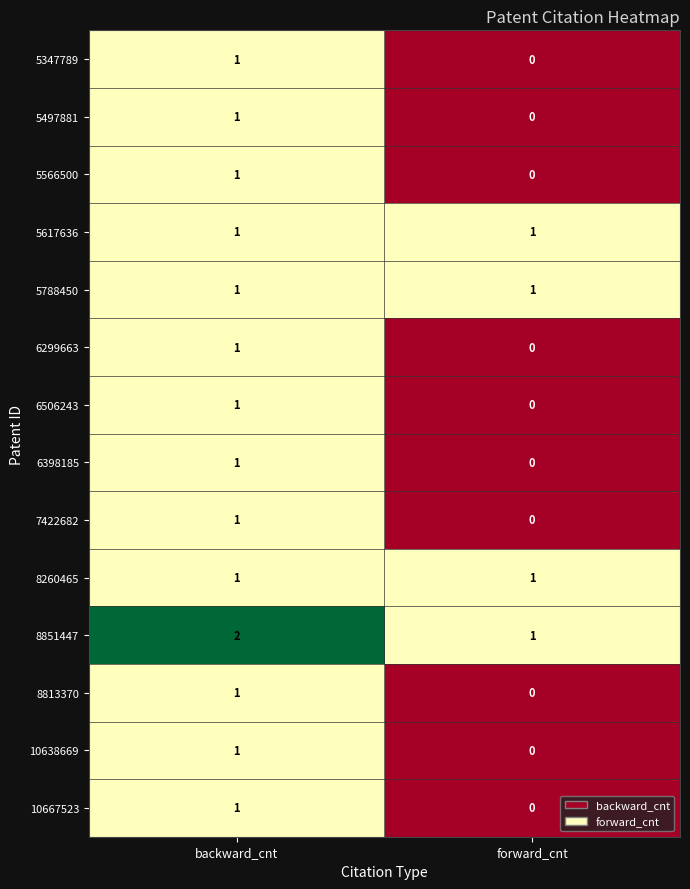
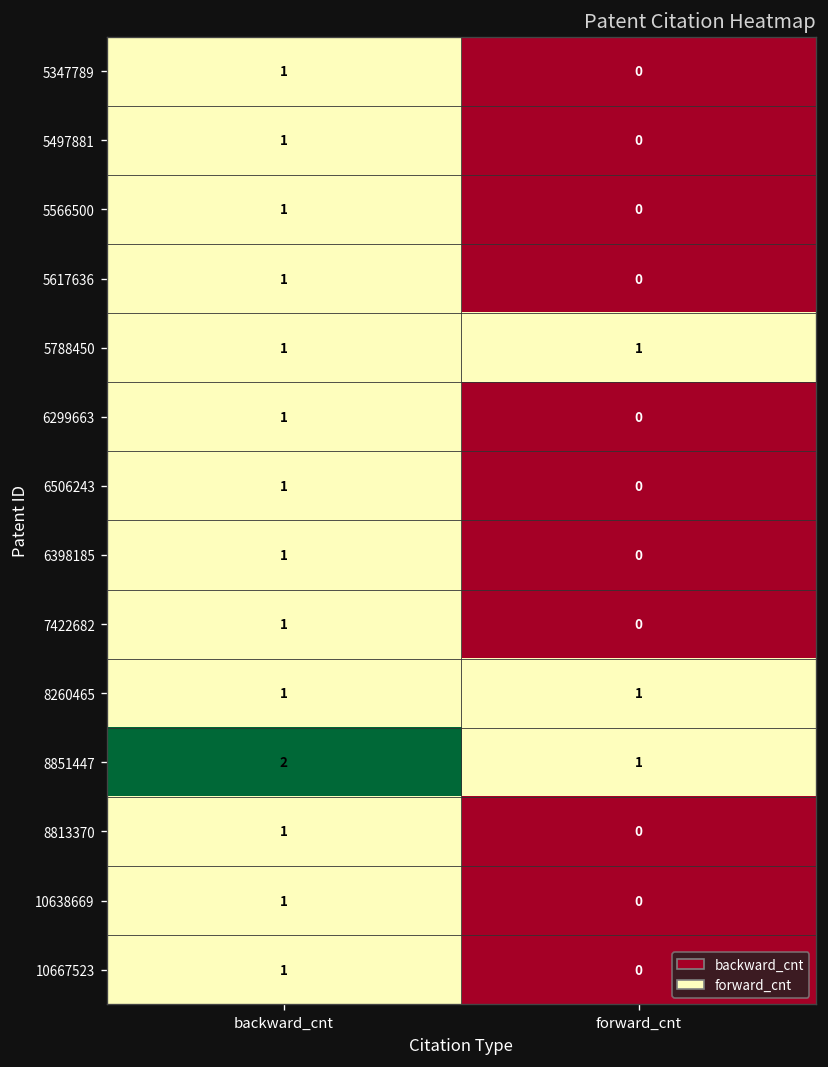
  {
    "5347789": {
      "backward_cnt": 1,
      "forward_cnt": 0
    },
    "5497881": {
      "backward_cnt": 1,
      "forward_cnt": 0
    },
    "5566500": {
      "backward_cnt": 1,
      "forward_cnt": 0
    },
    "5617636": {
      "backward_cnt": 1,
-     "forward_cnt": 1
+     "forward_cnt": 0
    },
    "5788450": {
      "backward_cnt": 1,
      "forward_cnt": 1
    },
    "6299663": {
      "backward_cnt": 1,
      "forward_cnt": 0
    },
    "6506243": {
      "backward_cnt": 1,
      "forward_cnt": 0
    },
    "6398185": {
      "backward_cnt": 1,
      "forward_cnt": 0
    },
    "7422682": {
      "backward_cnt": 1,
      "forward_cnt": 0
    },
    "8260465": {
      "backward_cnt": 1,
      "forward_cnt": 1
    },
    "8851447": {
      "backward_cnt": 2,
      "forward_cnt": 1
    },
    "8813370": {
      "backward_cnt": 1,
      "forward_cnt": 0
    },
    "10638669": {
      "backward_cnt": 1,
      "forward_cnt": 0
    },
    "10667523": {
      "backward_cnt": 1,
      "forward_cnt": 0
    }
  }
